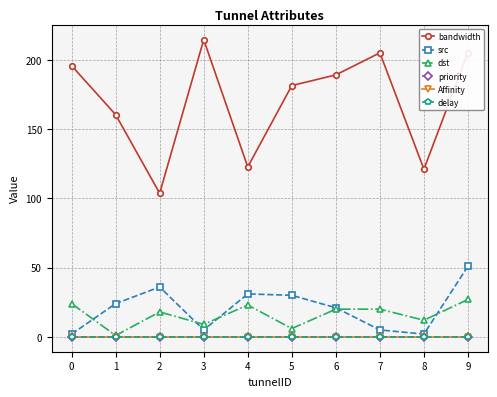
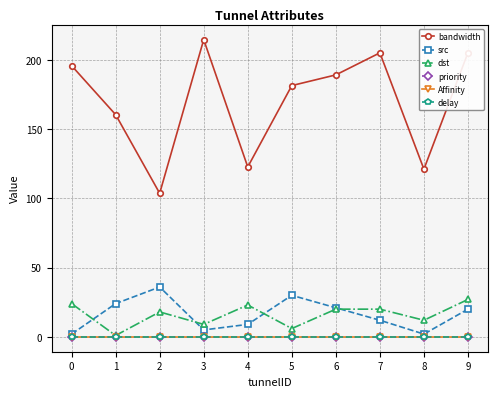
  {
    "bandwidth": {
      "0": 196,
      "1": 160,
      "2": 104,
      "3": 215,
      "4": 123,
      "5": 181,
      "6": 189,
      "7": 205,
      "8": 121
    },
    "src": {
      "0": 2,
      "1": 24,
      "2": 36,
      "3": 5,
-     "4": 31,
+     "4": 9,
      "5": 30,
-     "7": 5,
+     "7": 12,
      "8": 2,
-     "9": 51
+     "9": 20
    }
  }
